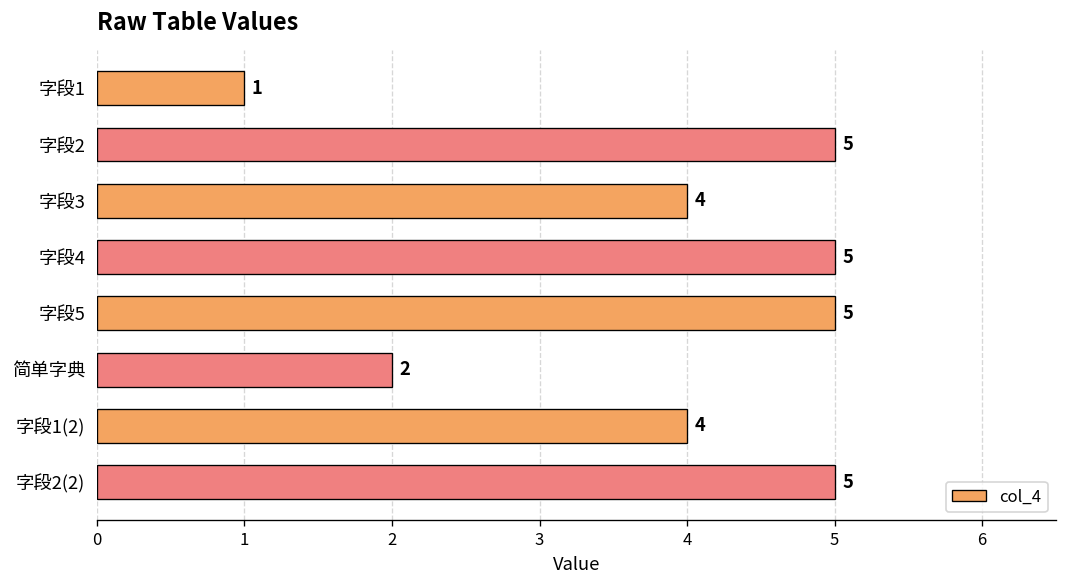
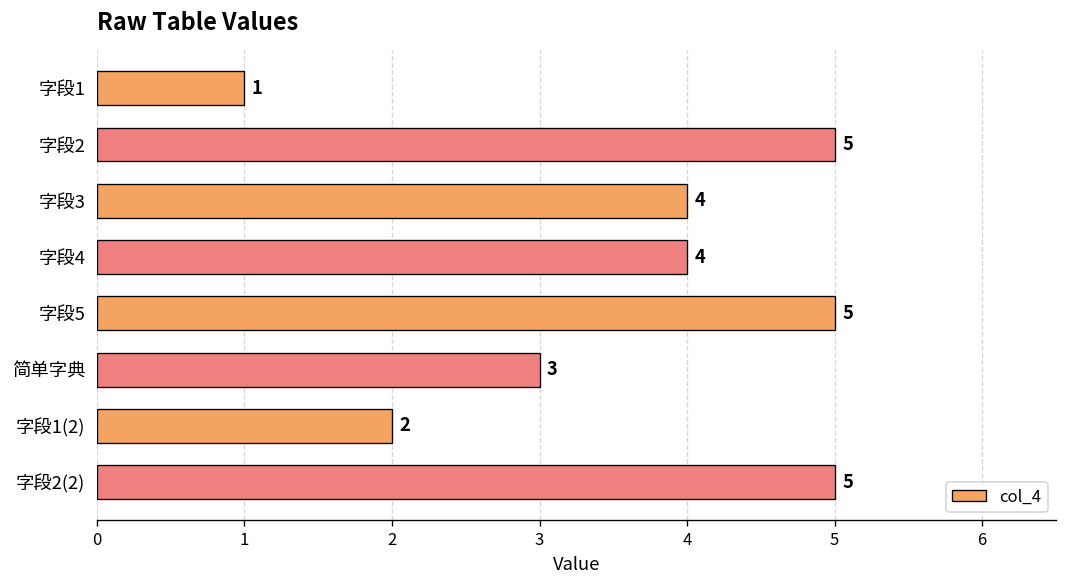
  {
    "字段1": 1,
    "字段2": 5,
    "字段3": 4,
-   "字段4": 5,
+   "字段4": 4,
    "字段5": 5,
-   "简单字典": 2,
-   "字段1(2)": 4,
+   "简单字典": 3,
+   "字段1(2)": 2,
    "字段2(2)": 5
  }
